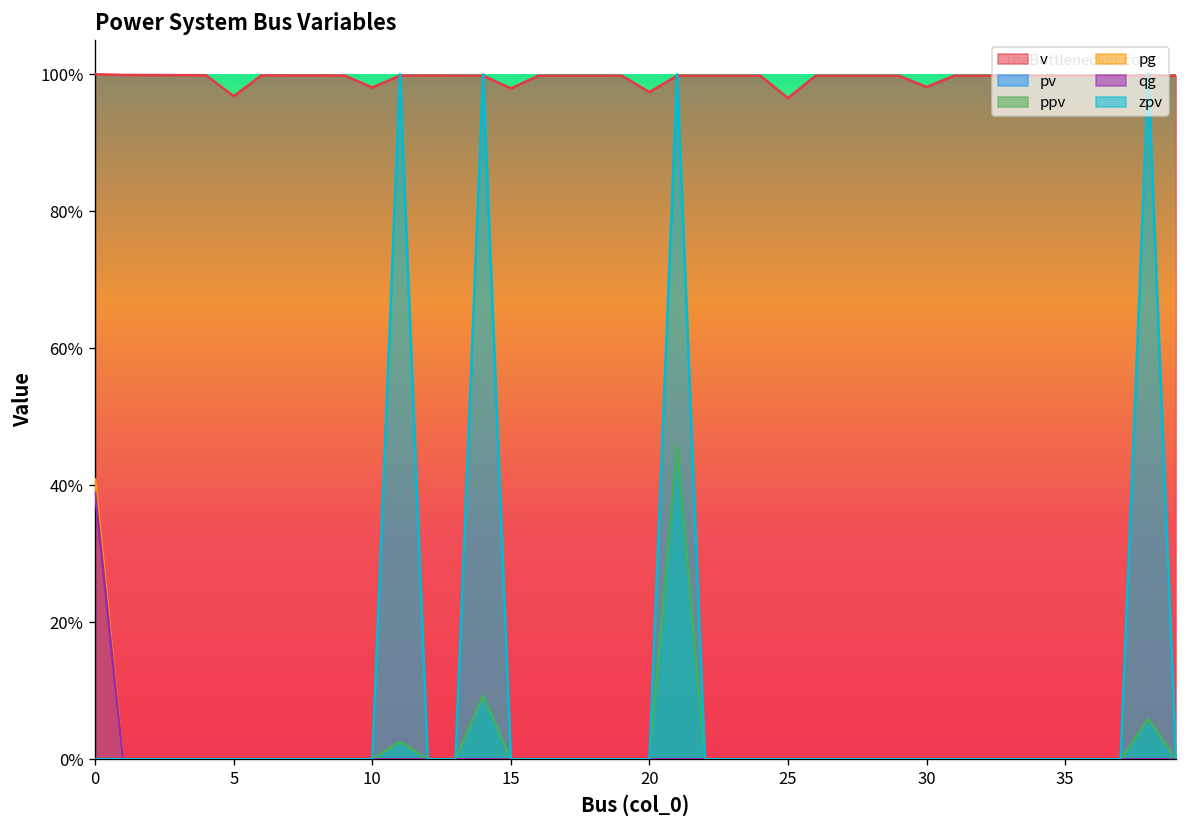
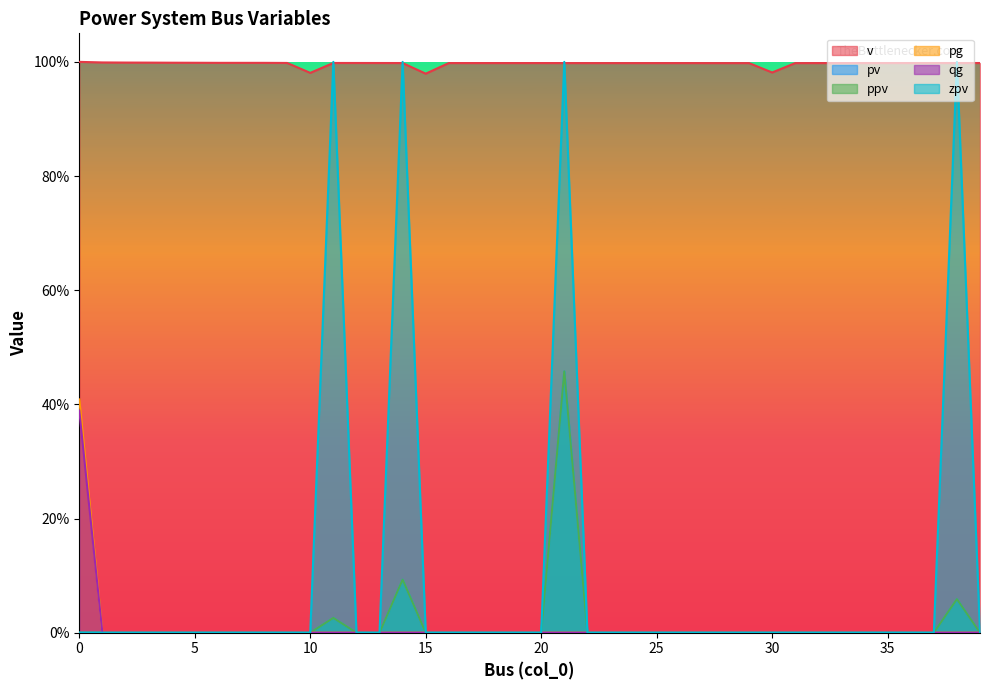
  {
    "v": {
      "0": "100%",
-     "5": "97%",
+     "5": "100%",
      "10": "98%",
      "15": "98%",
-     "20": "97%",
-     "25": "97%",
+     "20": "100%",
+     "25": "100%",
      "30": "98%"
    },
    "pg": {
      "0": "41%"
    },
    "qg": {
      "0": "39%"
    }
  }
